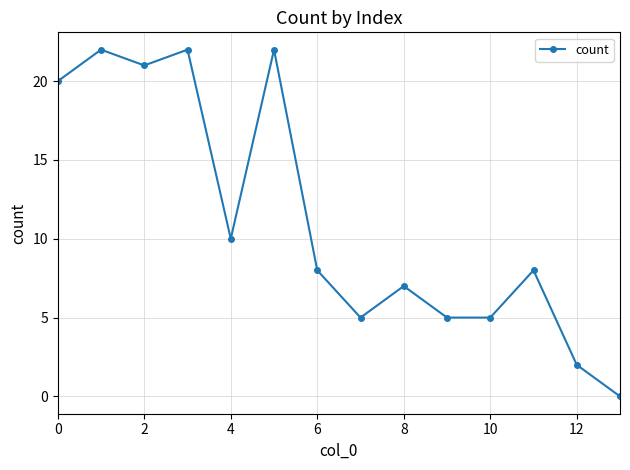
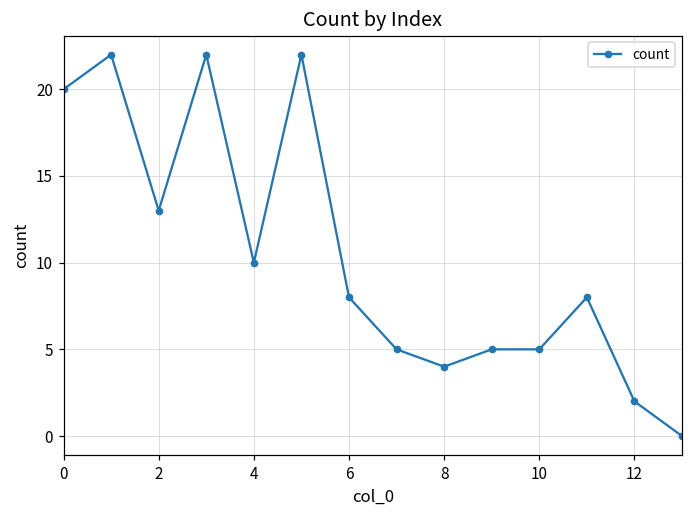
  {
    "0": 20,
-   "2": 21,
+   "2": 13,
    "4": 10,
    "6": 8,
-   "8": 7,
+   "8": 4,
    "10": 5,
    "12": 2
  }
